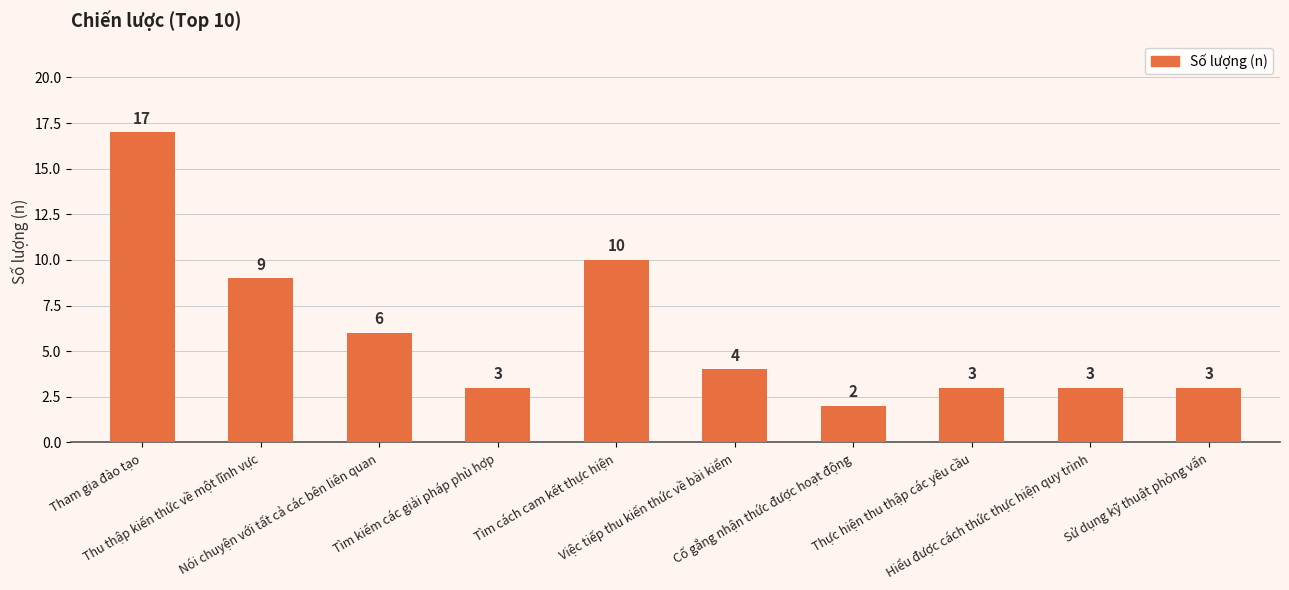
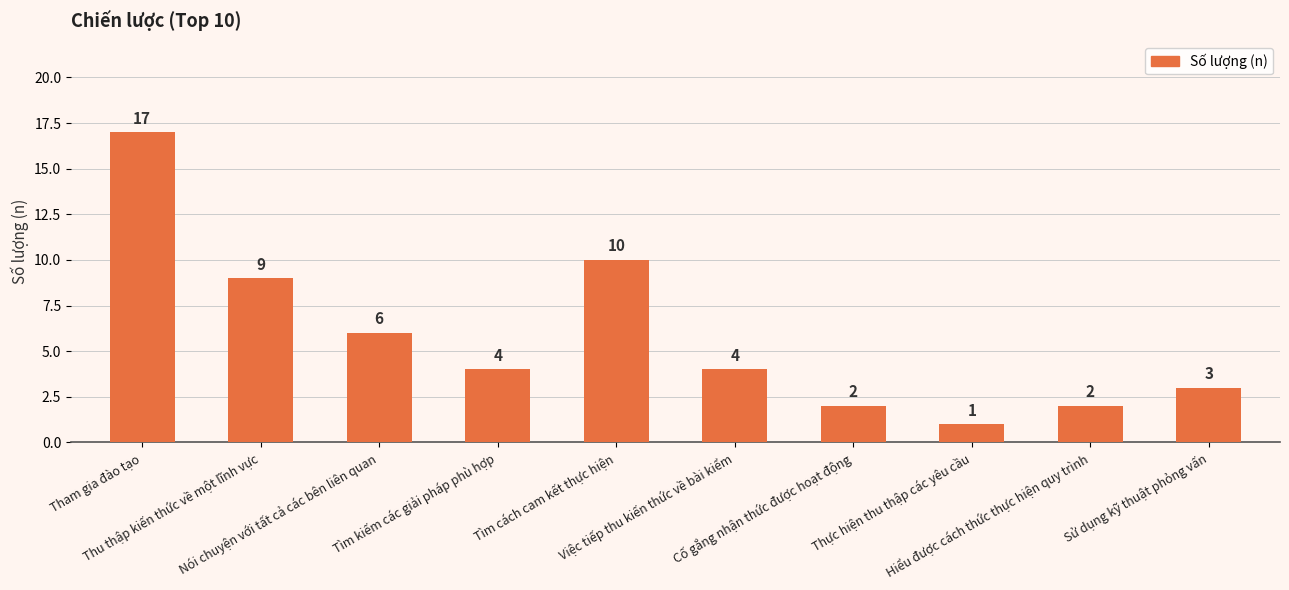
  {
    "Tham gia đào tạo": 17,
    "Thu thập kiến thức về một lĩnh vực": 9,
    "Nói chuyện với tất cả các bên liên quan": 6,
-   "Tìm kiếm các giải pháp phù hợp": 3,
+   "Tìm kiếm các giải pháp phù hợp": 4,
    "Tìm cách cam kết thực hiện": 10,
    "Việc tiếp thu kiến thức về bài kiểm": 4,
    "Cố gắng nhận thức được hoạt động": 2,
-   "Thực hiện thu thập các yêu cầu": 3,
-   "Hiểu được cách thức thực hiện quy trình": 3,
+   "Thực hiện thu thập các yêu cầu": 1,
+   "Hiểu được cách thức thực hiện quy trình": 2,
    "Sử dụng kỹ thuật phỏng vấn": 3
  }
